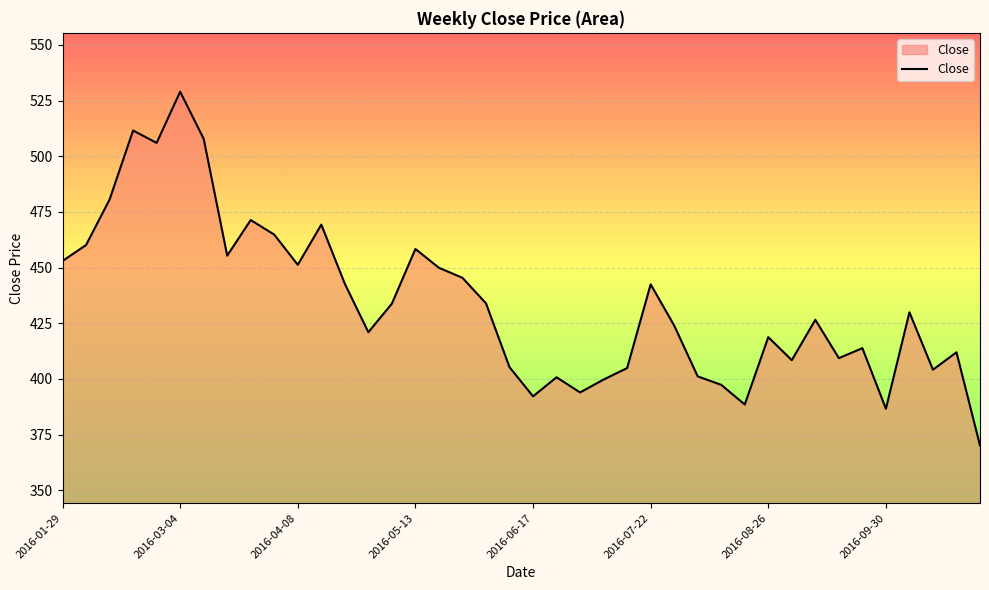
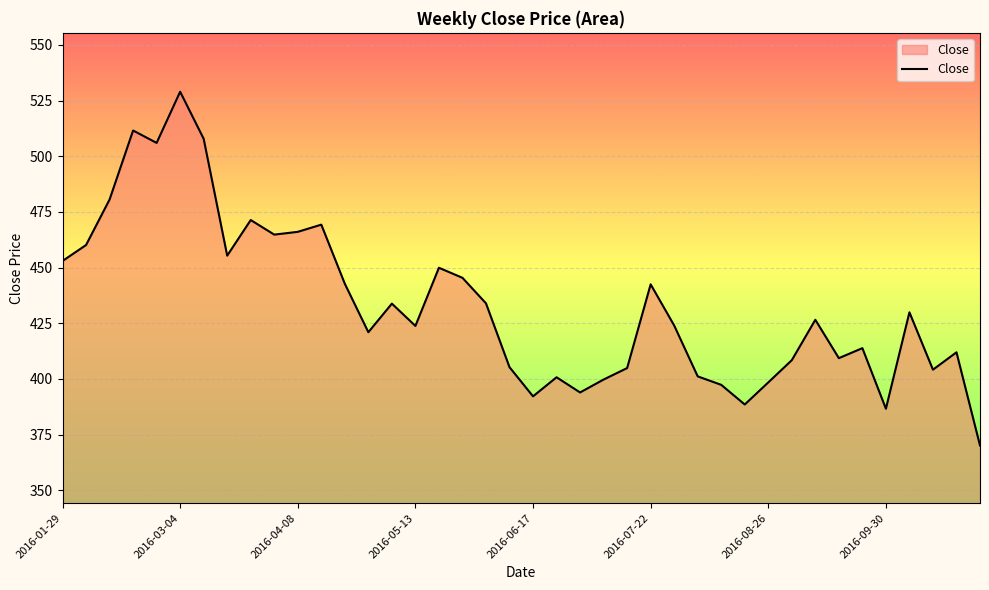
  {
    "2016-01-29": 453,
    "2016-03-04": 529,
-   "2016-04-08": 451,
-   "2016-05-13": 458,
+   "2016-04-08": 466,
+   "2016-05-13": 424,
    "2016-06-17": 392,
    "2016-07-22": 442,
-   "2016-08-26": 419,
+   "2016-08-26": 398,
    "2016-09-30": 387
  }
